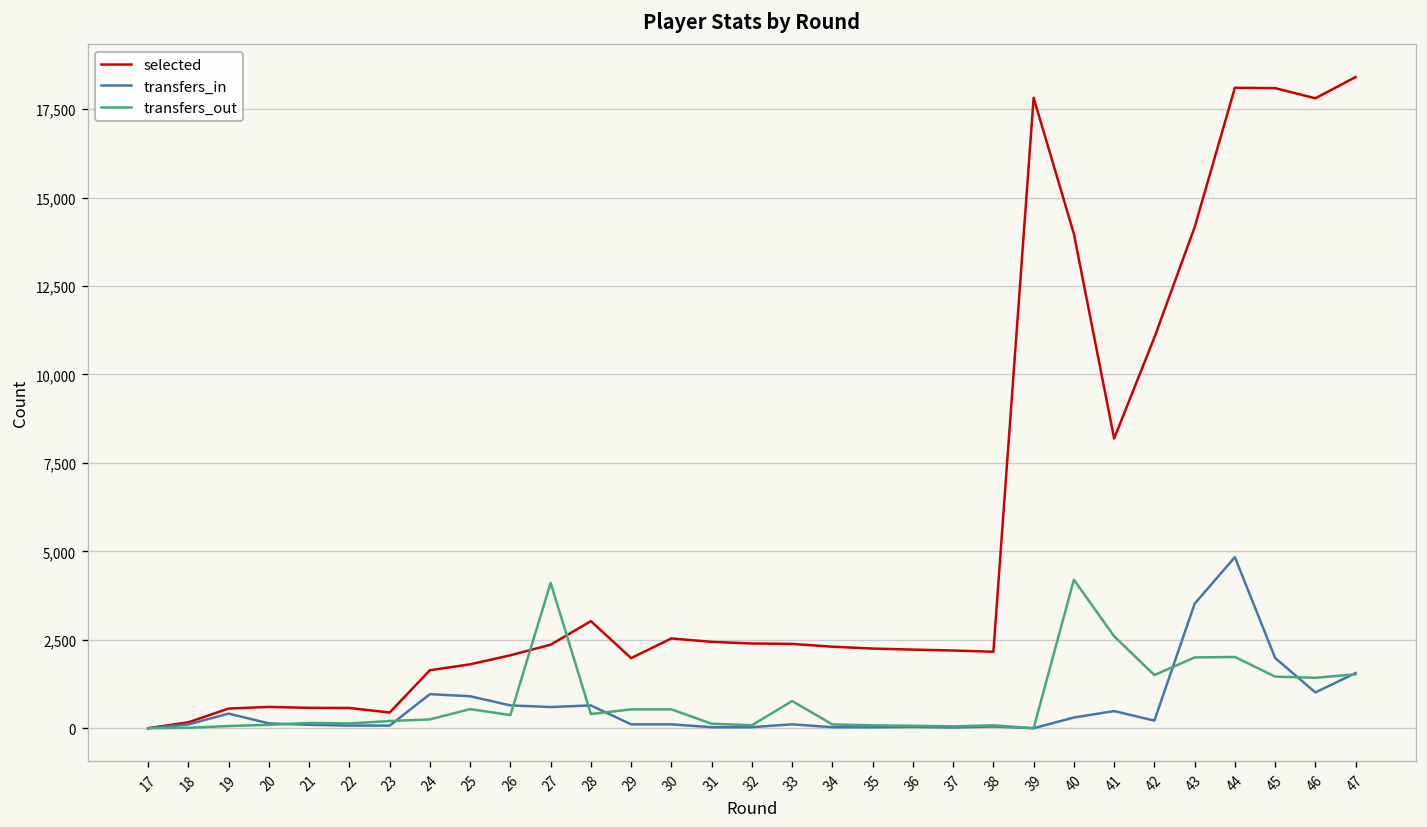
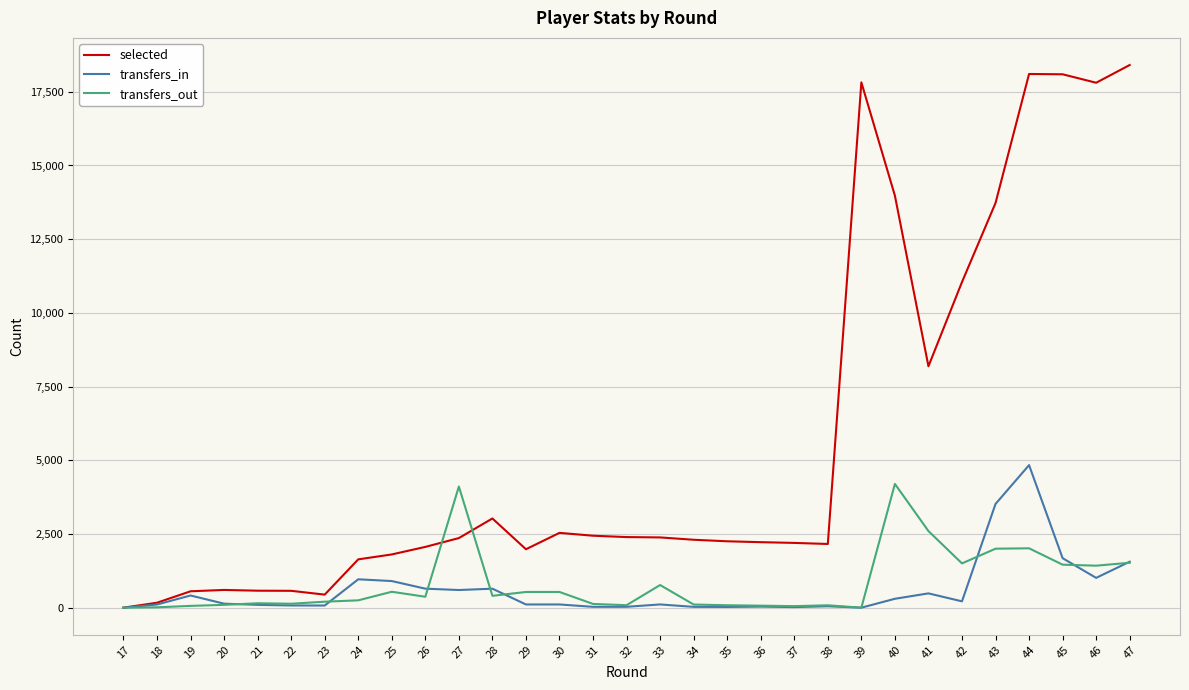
  {
    "selected": {
      "19": "600",
      "20": "600",
      "21": "600",
      "22": "600",
      "23": "400",
      "24": "1,600",
      "25": "1,800",
      "26": "2,100",
      "27": "2,400",
      "28": "3,000",
      "29": "2,000",
      "30": "2,500",
      "31": "2,400",
      "32": "2,400",
      "33": "2,400",
      "34": "2,300",
      "35": "2,300",
      "36": "2,200",
      "37": "2,200",
      "38": "2,200",
      "39": "17,800",
      "40": "14,000",
      "41": "8,200",
      "42": "11,000",
-     "43": "14,200",
+     "43": "13,700",
      "44": "18,100",
      "45": "18,100",
      "46": "17,800",
      "47": "18,400"
    },
    "transfers_in": {
      "19": "400",
      "23": "100",
      "24": "1,000",
      "25": "900",
      "26": "600",
      "27": "600",
      "28": "600",
      "29": "100",
      "30": "100",
      "31": "0",
      "33": "100",
      "40": "300",
      "41": "500",
      "42": "200",
      "43": "3,500",
      "44": "4,800",
-     "45": "2,000",
+     "45": "1,700",
      "46": "1,000"
    },
    "transfers_out": {
      "18": "0",
      "19": "100",
      "23": "200",
      "24": "200",
      "25": "500",
      "26": "400",
      "27": "4,100",
      "28": "400",
      "29": "500",
      "30": "500",
      "31": "100",
      "33": "800",
      "40": "4,200",
      "41": "2,600",
      "42": "1,500",
      "43": "2,000",
      "44": "2,000",
      "45": "1,500",
      "46": "1,400"
    }
  }
